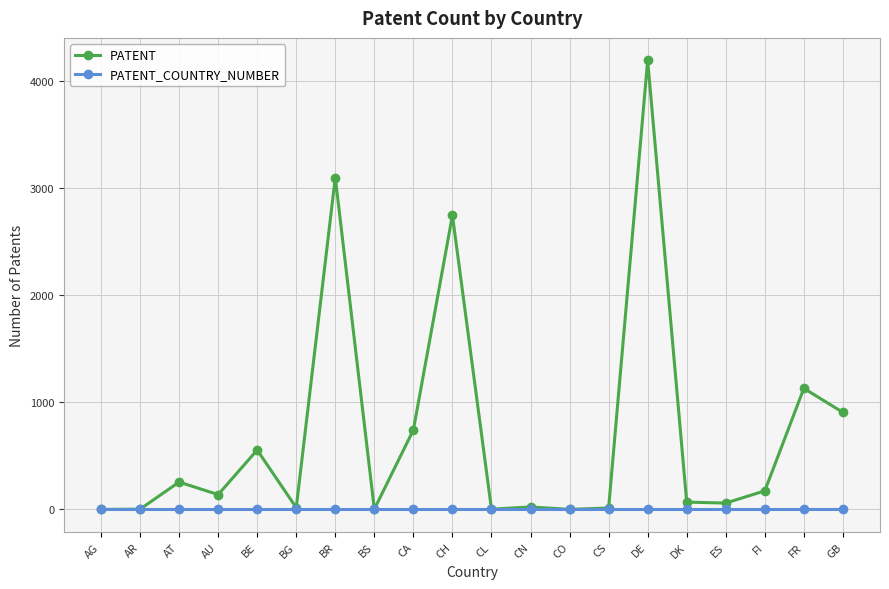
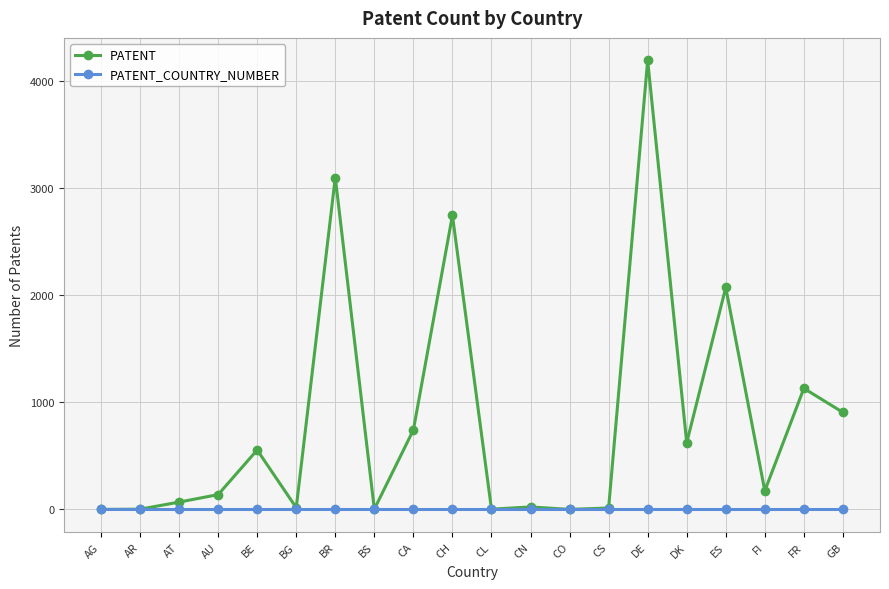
  {
    "PATENT": {
-     "AT": 260,
+     "AT": 70,
      "AU": 140,
      "BE": 560,
      "BR": 3100,
      "CA": 740,
      "CH": 2740,
      "CN": 20,
      "DE": 4190,
-     "DK": 70,
-     "ES": 60,
+     "DK": 620,
+     "ES": 2070,
      "FI": 170,
      "FR": 1130,
      "GB": 910
    },
    "PATENT_COUNTRY_NUMBER": {
      "AT": 0,
      "AU": 0,
      "BE": 0,
      "BR": 0,
      "CA": 0,
      "CH": 0,
      "CN": 0,
      "DE": 0,
      "DK": 0,
      "ES": 0,
      "FI": 0,
      "FR": 0,
      "GB": 0
    }
  }
